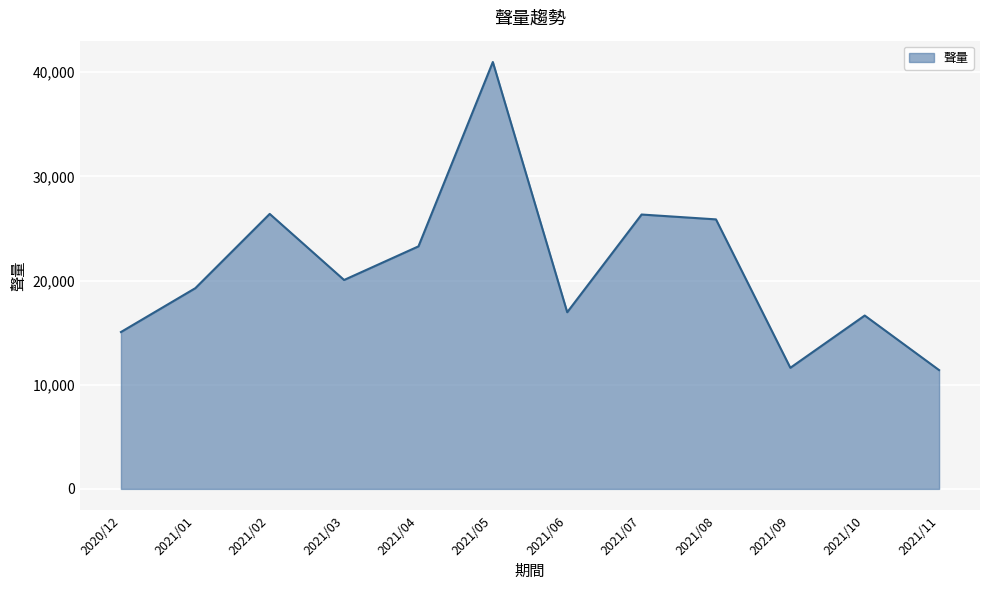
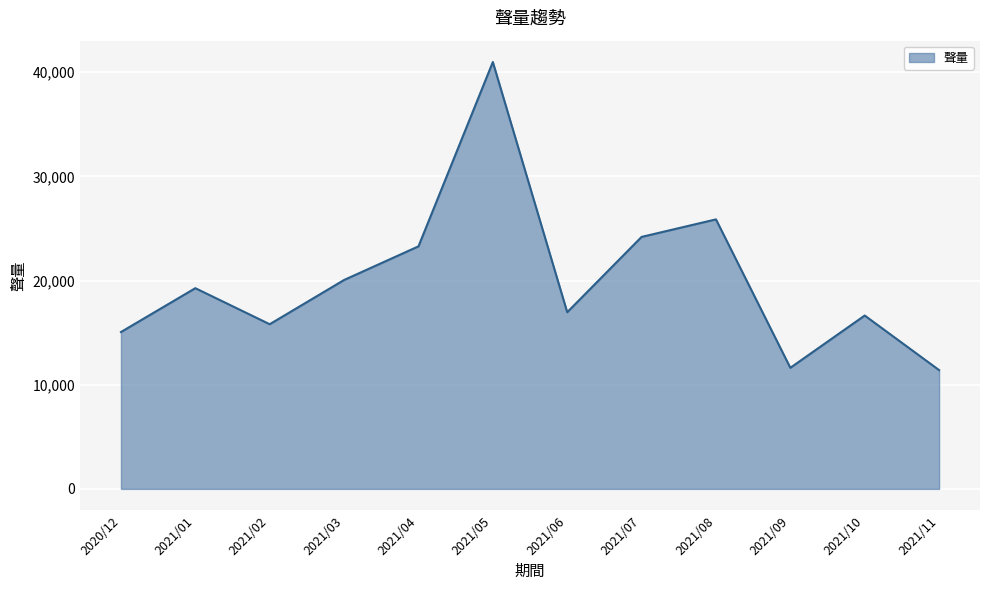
  {
    "2020/12": "15,100",
    "2021/01": "19,300",
-   "2021/02": "26,400",
+   "2021/02": "15,800",
    "2021/03": "20,100",
    "2021/04": "23,300",
    "2021/05": "41,000",
    "2021/06": "17,000",
-   "2021/07": "26,300",
+   "2021/07": "24,200",
    "2021/08": "25,900",
    "2021/09": "11,600",
    "2021/10": "16,600",
    "2021/11": "11,400"
  }
